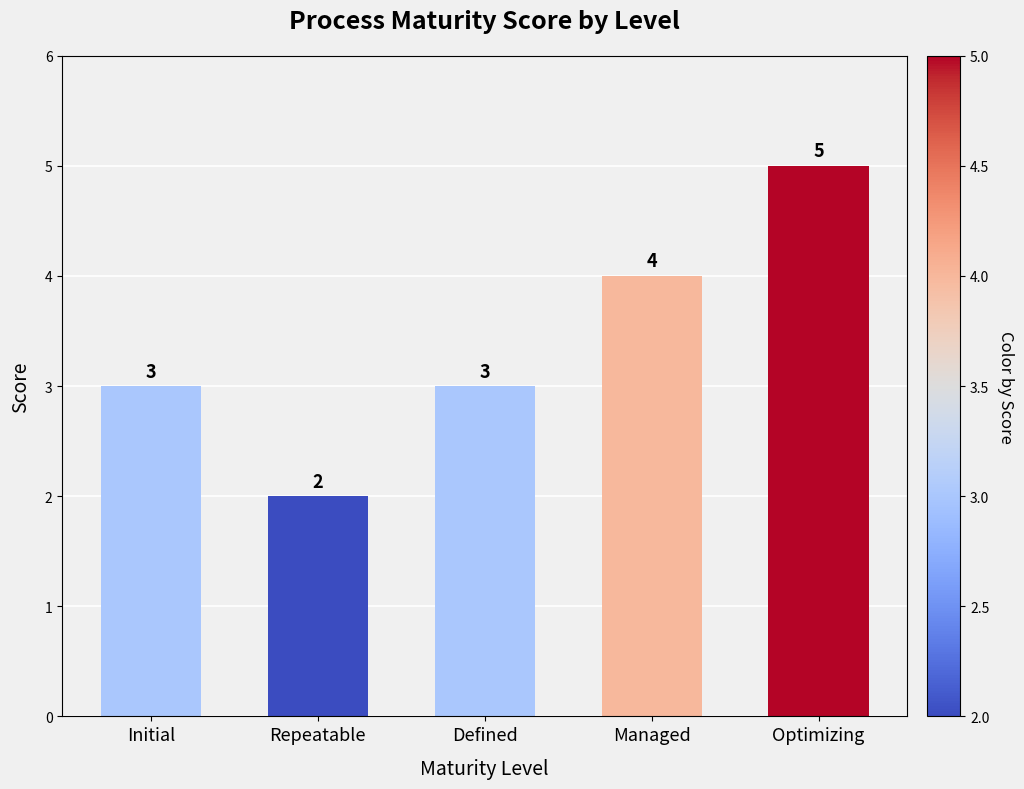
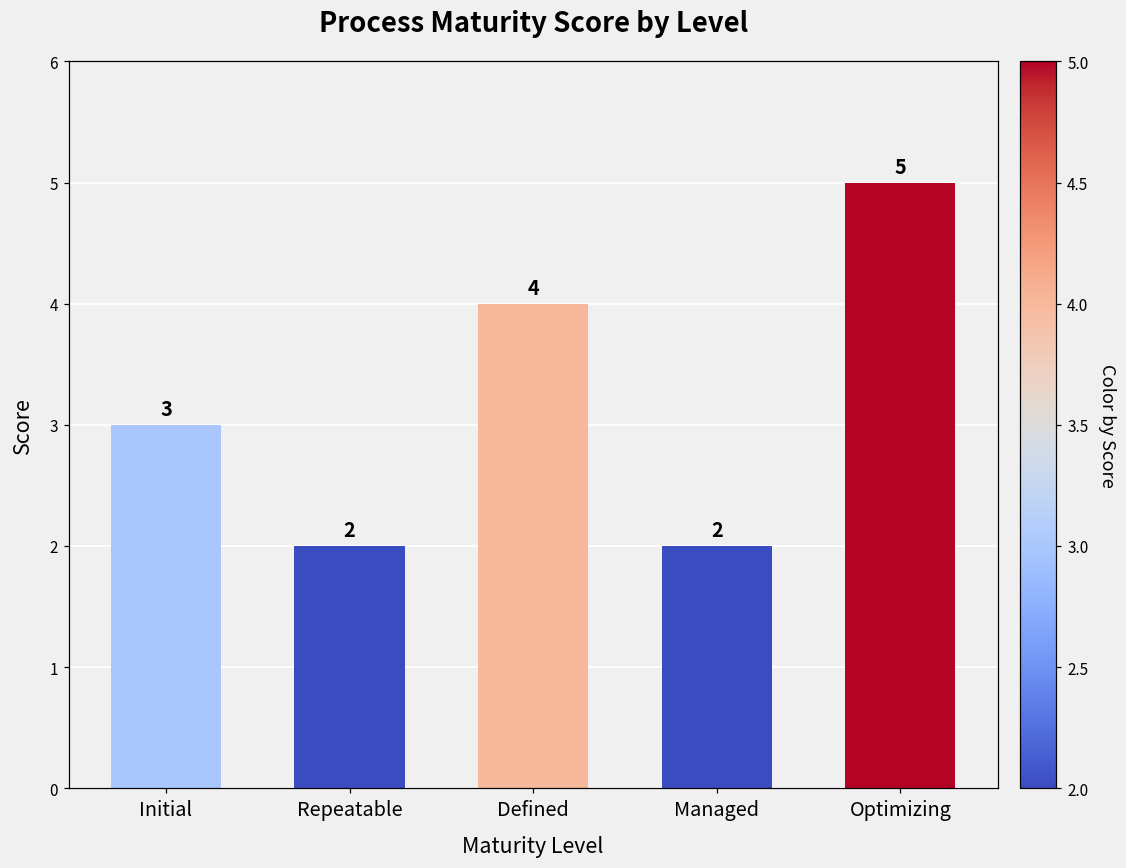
  {
    "Initial": 3,
    "Repeatable": 2,
-   "Defined": 3,
-   "Managed": 4,
+   "Defined": 4,
+   "Managed": 2,
    "Optimizing": 5
  }
